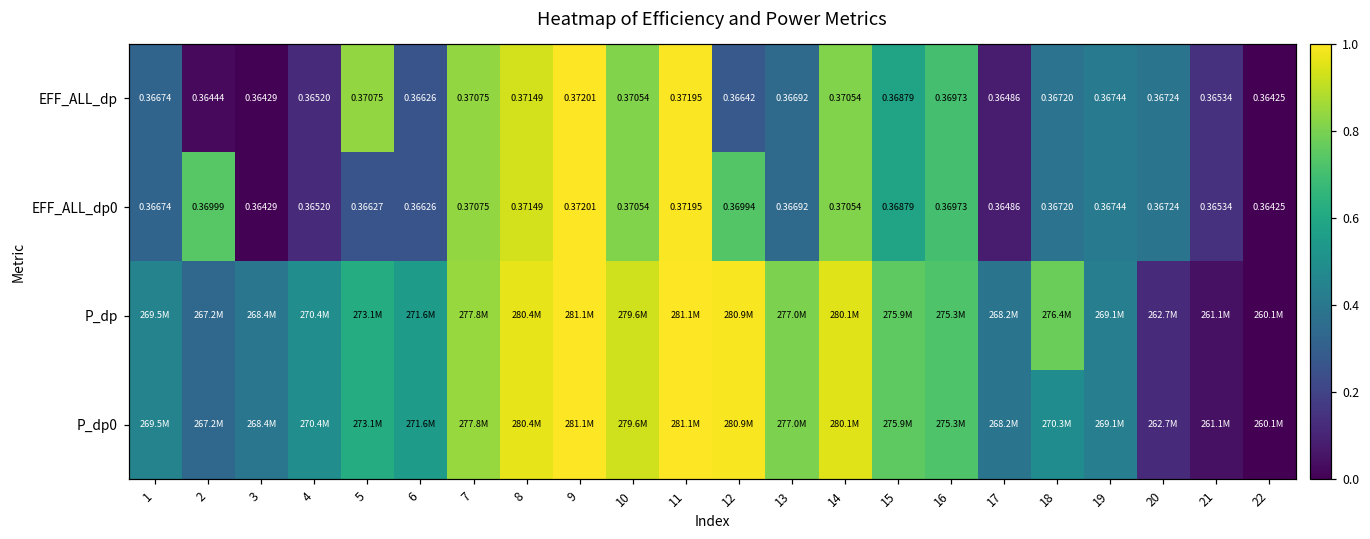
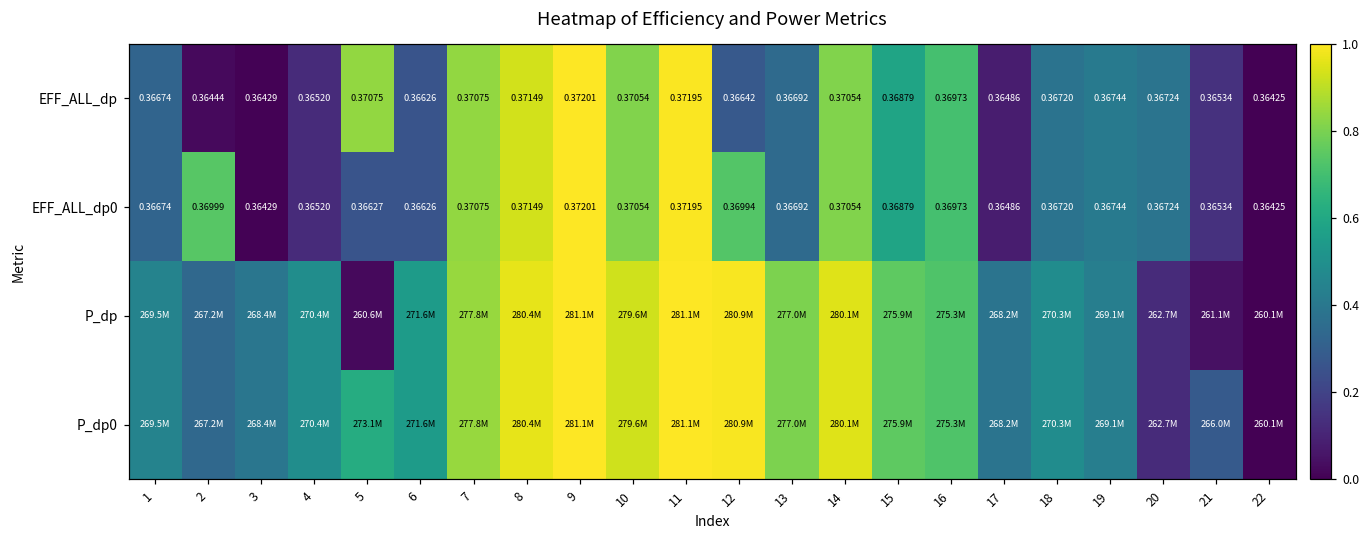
  {
    "EFF_ALL_dp": {
      "1": "0.36674",
      "2": "0.36444",
      "3": "0.36429",
      "4": "0.36520",
      "5": "0.37075",
      "6": "0.36626",
      "7": "0.37075",
      "8": "0.37149",
      "9": "0.37201",
      "10": "0.37054",
      "11": "0.37195",
      "12": "0.36642",
      "13": "0.36692",
      "14": "0.37054",
      "15": "0.36879",
      "16": "0.36973",
      "17": "0.36486",
      "18": "0.36720",
      "19": "0.36744",
      "20": "0.36724",
      "21": "0.36534",
      "22": "0.36425"
    },
    "EFF_ALL_dp0": {
      "1": "0.36674",
      "2": "0.36999",
      "3": "0.36429",
      "4": "0.36520",
      "5": "0.36627",
      "6": "0.36626",
      "7": "0.37075",
      "8": "0.37149",
      "9": "0.37201",
      "10": "0.37054",
      "11": "0.37195",
      "12": "0.36994",
      "13": "0.36692",
      "14": "0.37054",
      "15": "0.36879",
      "16": "0.36973",
      "17": "0.36486",
      "18": "0.36720",
      "19": "0.36744",
      "20": "0.36724",
      "21": "0.36534",
      "22": "0.36425"
    },
    "P_dp": {
      "1": "269.5M",
      "2": "267.2M",
      "3": "268.4M",
      "4": "270.4M",
-     "5": "273.1M",
+     "5": "260.6M",
      "6": "271.6M",
      "7": "277.8M",
      "8": "280.4M",
      "9": "281.1M",
      "10": "279.6M",
      "11": "281.1M",
      "12": "280.9M",
      "13": "277.0M",
      "14": "280.1M",
      "15": "275.9M",
      "16": "275.3M",
      "17": "268.2M",
-     "18": "276.4M",
+     "18": "270.3M",
      "19": "269.1M",
      "20": "262.7M",
      "21": "261.1M",
      "22": "260.1M"
    },
    "P_dp0": {
      "1": "269.5M",
      "2": "267.2M",
      "3": "268.4M",
      "4": "270.4M",
      "5": "273.1M",
      "6": "271.6M",
      "7": "277.8M",
      "8": "280.4M",
      "9": "281.1M",
      "10": "279.6M",
      "11": "281.1M",
      "12": "280.9M",
      "13": "277.0M",
      "14": "280.1M",
      "15": "275.9M",
      "16": "275.3M",
      "17": "268.2M",
      "18": "270.3M",
      "19": "269.1M",
      "20": "262.7M",
-     "21": "261.1M",
+     "21": "266.0M",
      "22": "260.1M"
    }
  }
